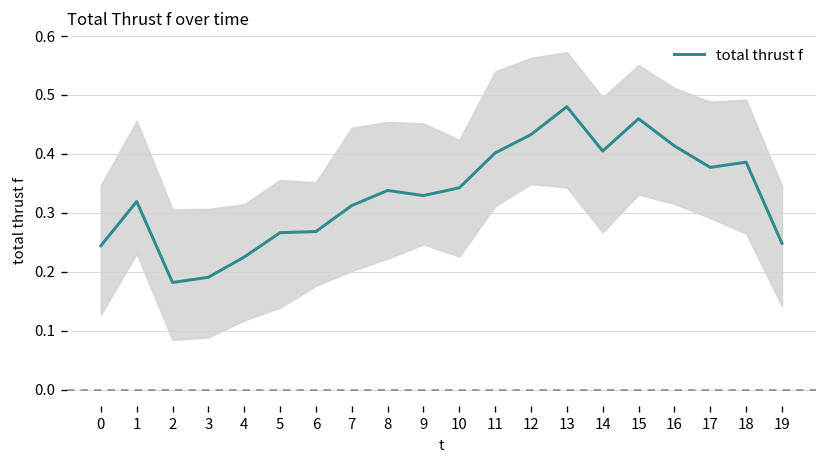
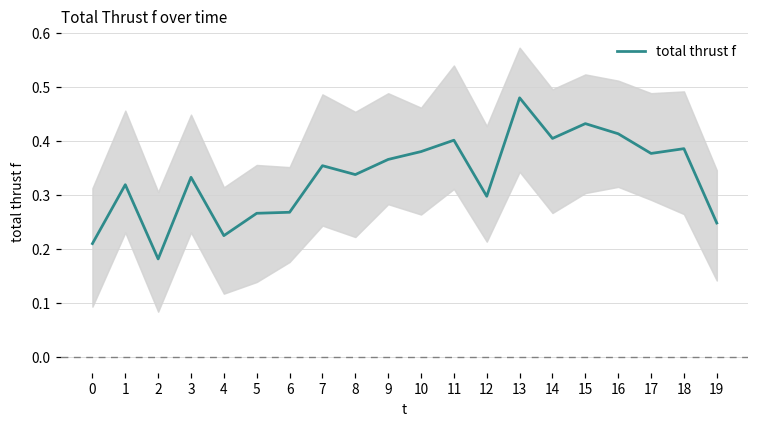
  {
    "total thrust f": {
-     "0": 0.24,
+     "0": 0.21,
      "1": 0.32,
      "2": 0.18,
-     "3": 0.19,
+     "3": 0.33,
      "4": 0.22,
      "5": 0.27,
      "6": 0.27,
-     "7": 0.31,
+     "7": 0.35,
      "8": 0.34,
-     "9": 0.33,
-     "10": 0.34,
+     "9": 0.37,
+     "10": 0.38,
      "11": 0.40,
-     "12": 0.43,
+     "12": 0.30,
      "13": 0.48,
      "14": 0.40,
-     "15": 0.46,
+     "15": 0.43,
      "16": 0.41,
      "17": 0.38,
      "18": 0.39,
      "19": 0.25
    }
  }
